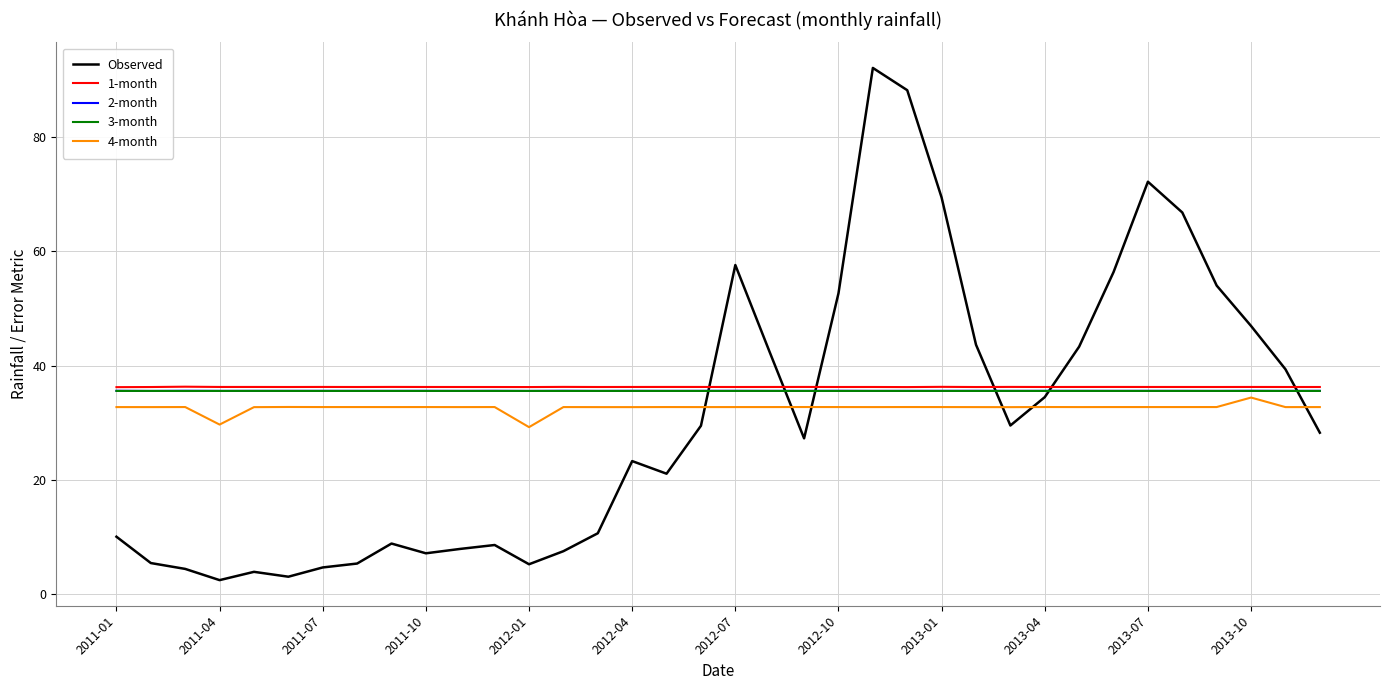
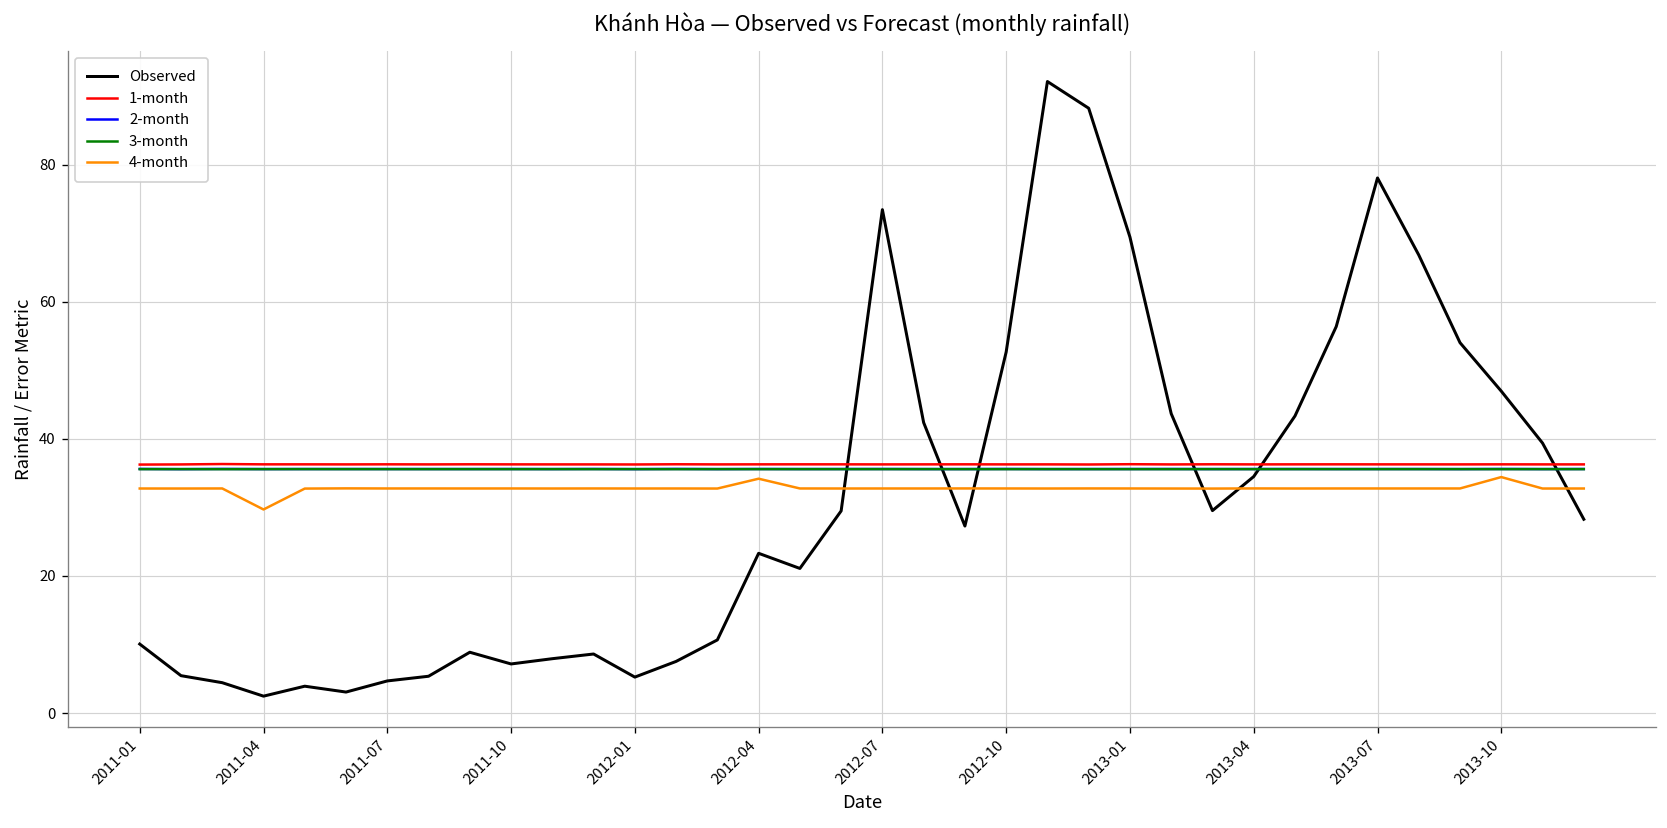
  {
    "Observed": {
      "2011-01": 10,
      "2011-04": 2,
      "2011-07": 5,
      "2011-10": 7,
      "2012-01": 5,
      "2012-04": 23,
-     "2012-07": 58,
+     "2012-07": 73,
      "2012-10": 53,
      "2013-01": 69,
      "2013-04": 35,
-     "2013-07": 72,
+     "2013-07": 78,
      "2013-10": 47
    },
    "1-month": {
      "2011-01": 36,
      "2011-04": 36,
      "2011-07": 36,
      "2011-10": 36,
      "2012-01": 36,
      "2012-04": 36,
      "2012-07": 36,
      "2012-10": 36,
      "2013-01": 36,
      "2013-04": 36,
      "2013-07": 36,
      "2013-10": 36
    },
    "3-month": {
      "2011-01": 36,
      "2011-04": 36,
      "2011-07": 36,
      "2011-10": 36,
      "2012-01": 36,
      "2012-04": 36,
      "2012-07": 36,
      "2012-10": 36,
      "2013-01": 36,
      "2013-04": 36,
      "2013-07": 36,
      "2013-10": 36
    },
    "4-month": {
      "2011-01": 33,
      "2011-04": 30,
      "2011-07": 33,
      "2011-10": 33,
-     "2012-01": 29,
-     "2012-04": 33,
+     "2012-01": 33,
+     "2012-04": 34,
      "2012-07": 33,
      "2012-10": 33,
      "2013-01": 33,
      "2013-04": 33,
      "2013-07": 33,
      "2013-10": 34
    }
  }
